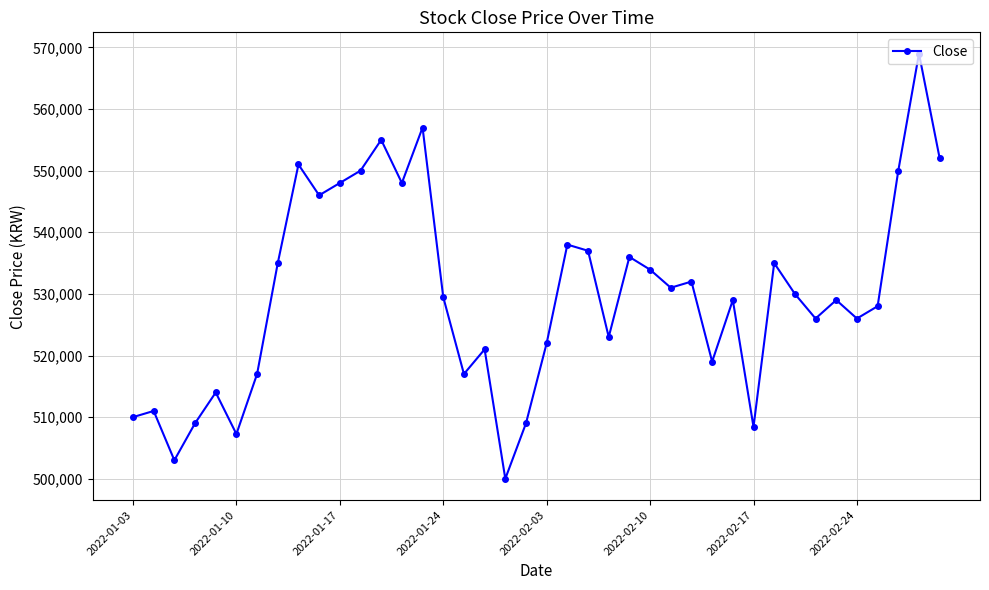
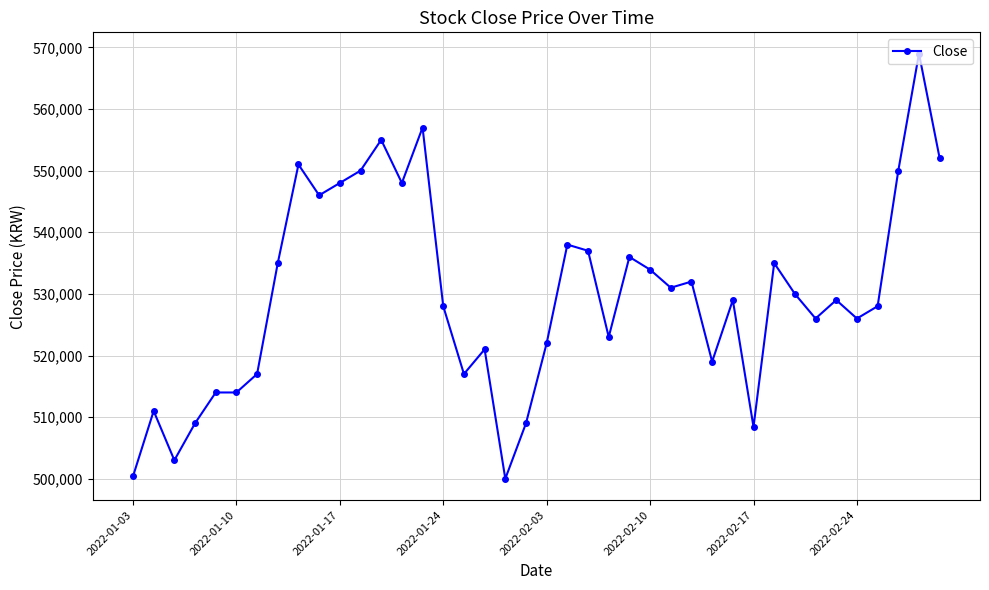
  {
-   "2022-01-03": "510,000",
-   "2022-01-10": "507,000",
+   "2022-01-03": "500,000",
+   "2022-01-10": "514,000",
    "2022-01-17": "548,000",
-   "2022-01-24": "529,000",
+   "2022-01-24": "528,000",
    "2022-02-03": "522,000",
    "2022-02-10": "534,000",
    "2022-02-17": "508,000",
    "2022-02-24": "526,000"
  }
